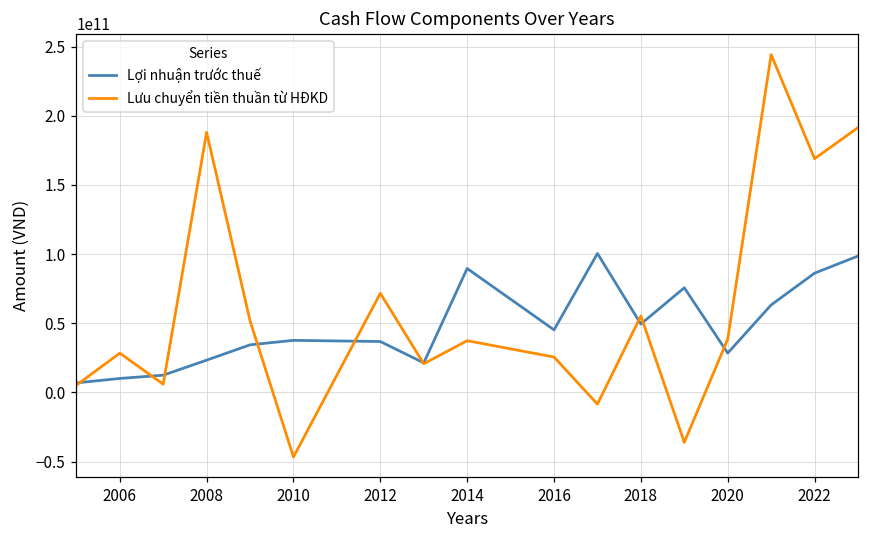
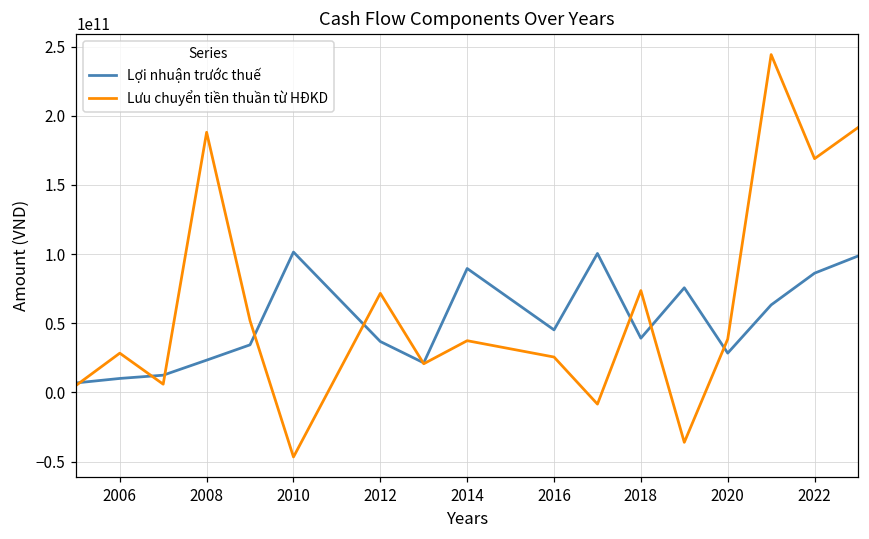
  {
    "Lợi nhuận trước thuế": {
      "2006": 10000000000,
      "2008": 23000000000,
-     "2010": 38000000000,
+     "2010": 101000000000,
      "2012": 37000000000,
      "2014": 90000000000,
      "2016": 45000000000,
-     "2018": 49000000000,
+     "2018": 39000000000,
      "2020": 28000000000,
      "2022": 86000000000
    },
    "Lưu chuyển tiền thuần từ HĐKD": {
      "2006": 28000000000,
      "2008": 188000000000,
      "2010": -47000000000,
      "2012": 72000000000,
      "2014": 37000000000,
      "2016": 26000000000,
-     "2018": 55000000000,
+     "2018": 74000000000,
      "2020": 39000000000,
      "2022": 169000000000
    }
  }
